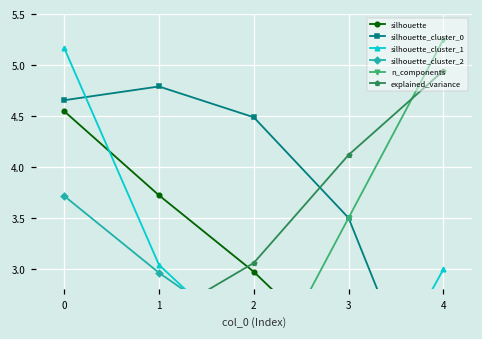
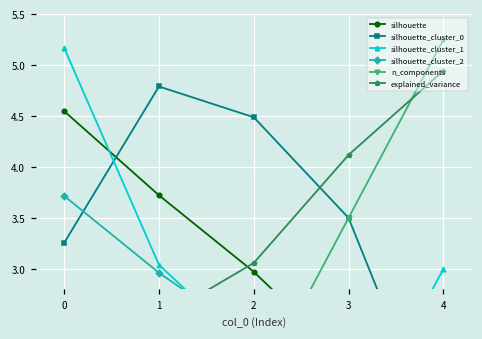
  {
    "silhouette": {
      "0": 4.5,
      "1": 3.7,
      "2": 3.0
    },
    "silhouette_cluster_0": {
-     "0": 4.7,
+     "0": 3.3,
      "1": 4.8,
      "2": 4.5
    }
  }
